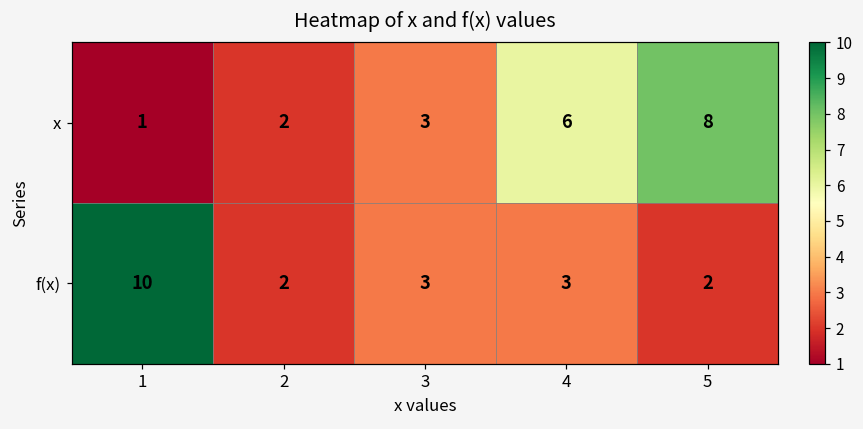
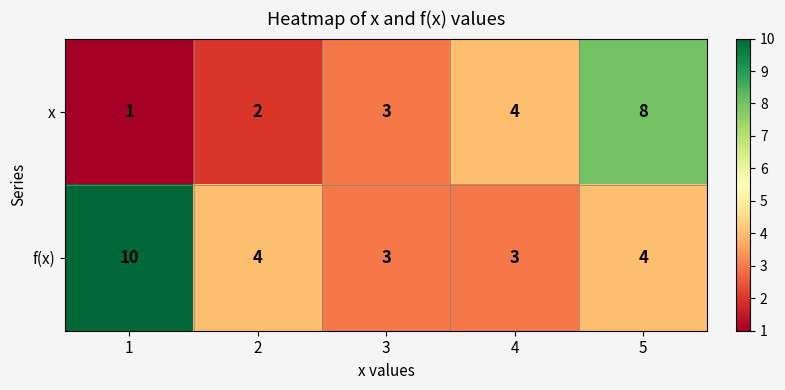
  {
    "x": {
      "1": 1,
      "2": 2,
      "3": 3,
-     "4": 6,
+     "4": 4,
      "5": 8
    },
    "f(x)": {
      "1": 10,
-     "2": 2,
+     "2": 4,
      "3": 3,
      "4": 3,
-     "5": 2
+     "5": 4
    }
  }
